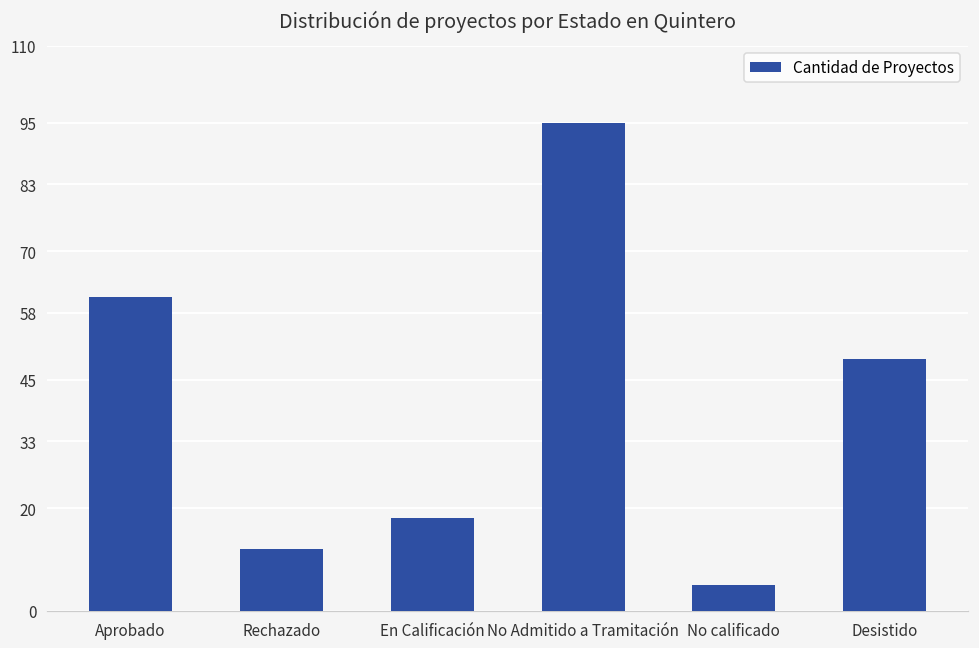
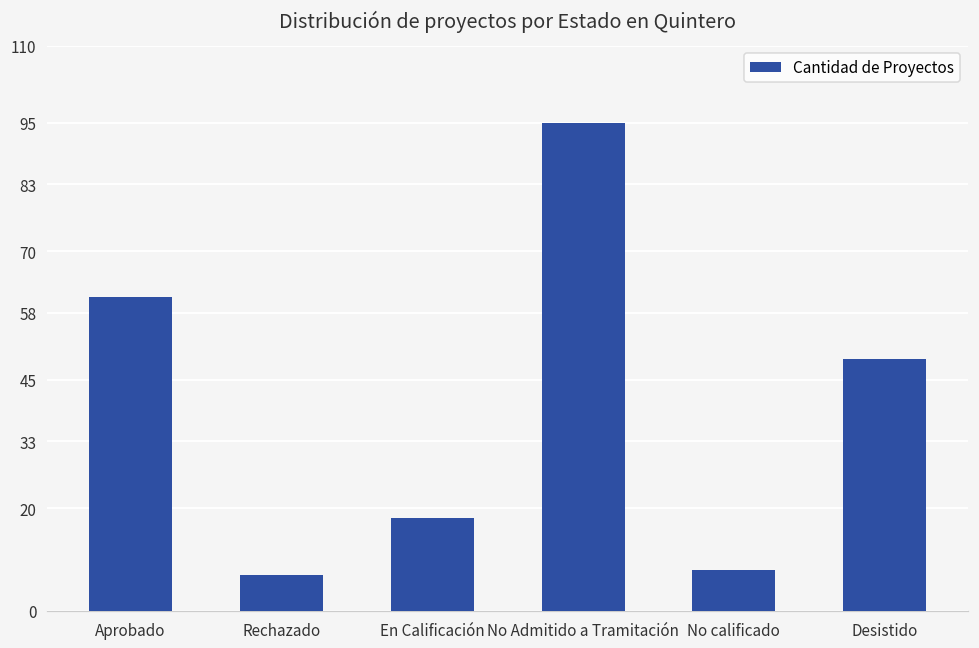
  {
    "Aprobado": 61,
-   "Rechazado": 12,
+   "Rechazado": 7,
    "En Calificación": 18,
    "No Admitido a Tramitación": 95,
-   "No calificado": 5,
+   "No calificado": 8,
    "Desistido": 49
  }
